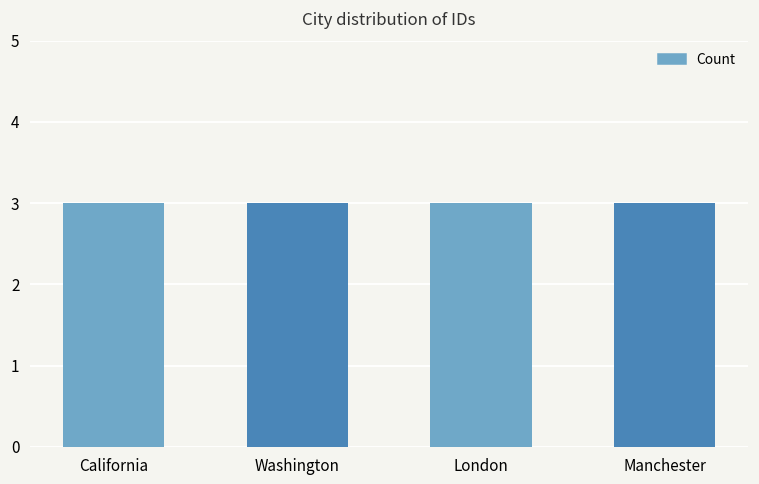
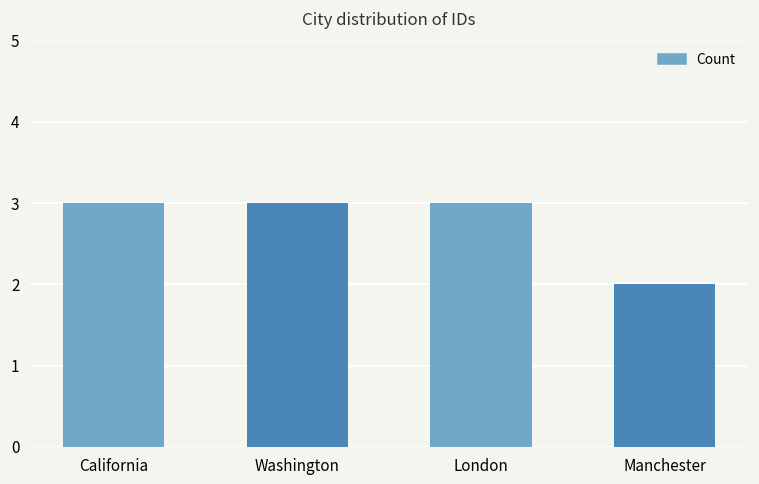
  {
    "California": 3,
    "Washington": 3,
    "London": 3,
-   "Manchester": 3
+   "Manchester": 2
  }
